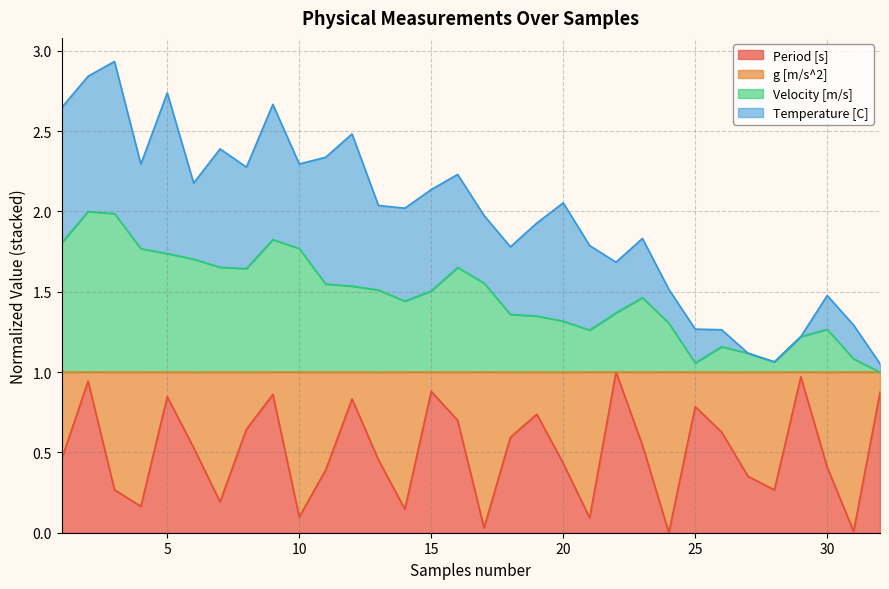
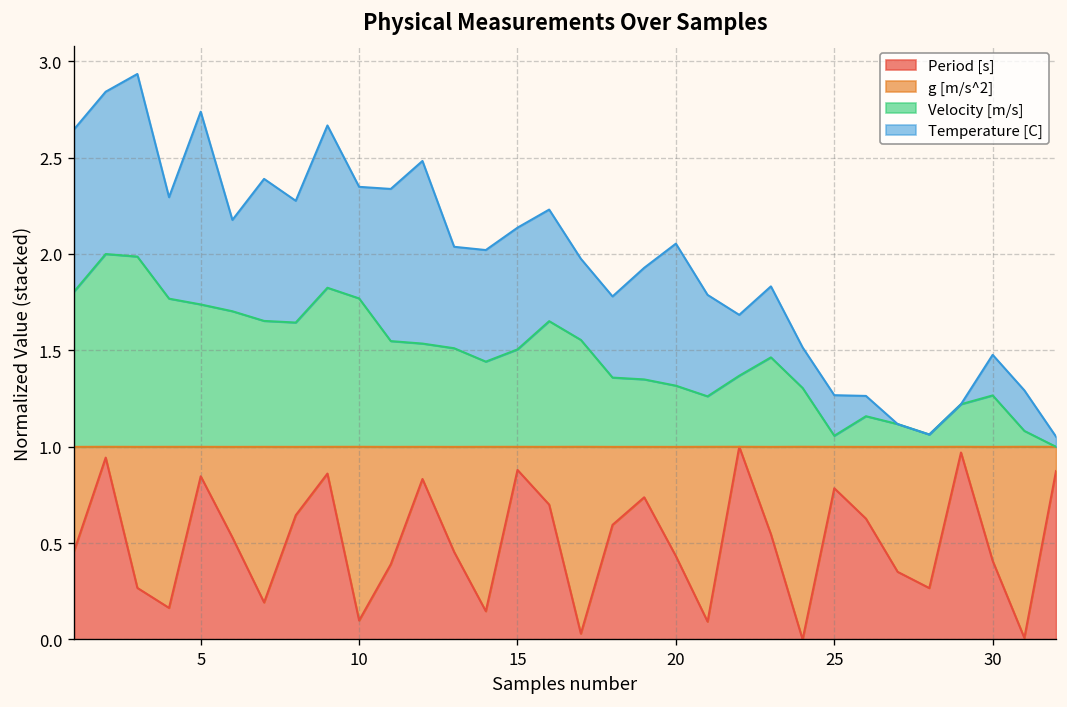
  {
    "Velocity [m/s]": {
      "5": 0.74,
      "10": 0.77,
      "15": 0.51,
      "20": 0.32,
      "25": 0.06,
      "30": 0.27
    },
    "Temperature [C]": {
      "5": 1.00,
-     "10": 0.53,
+     "10": 0.58,
      "15": 0.63,
      "20": 0.74,
      "25": 0.21,
      "30": 0.21
    }
  }
